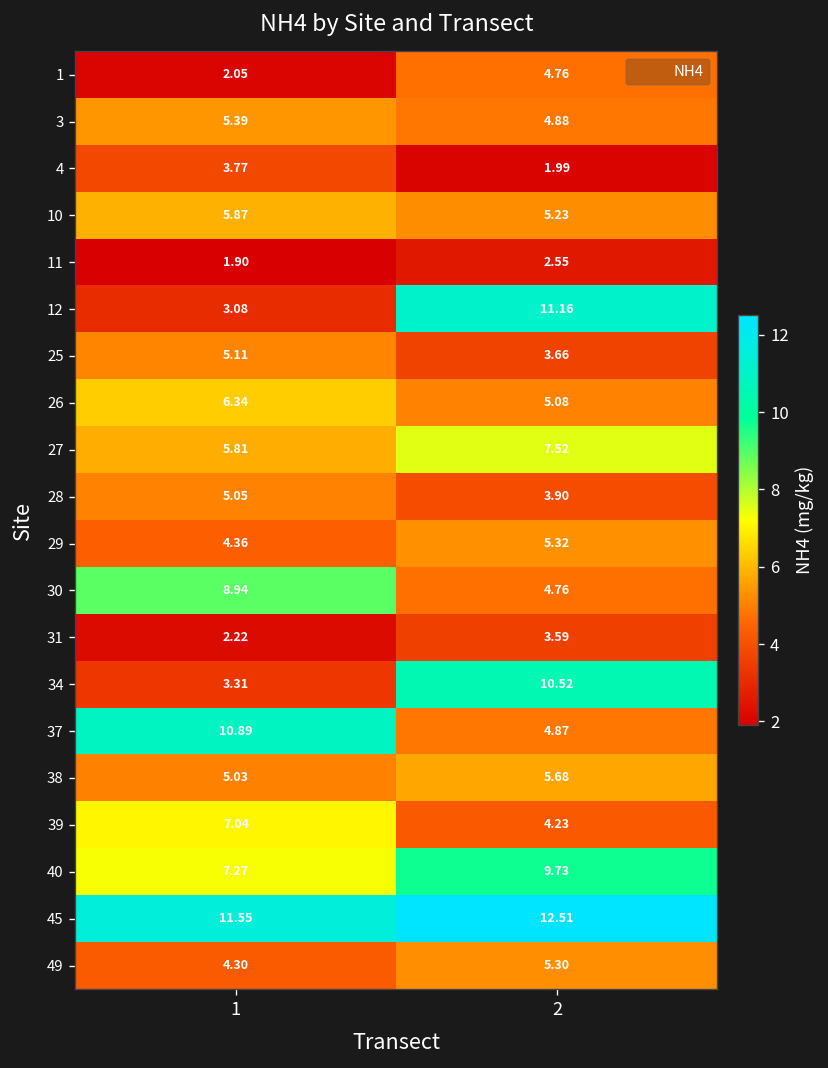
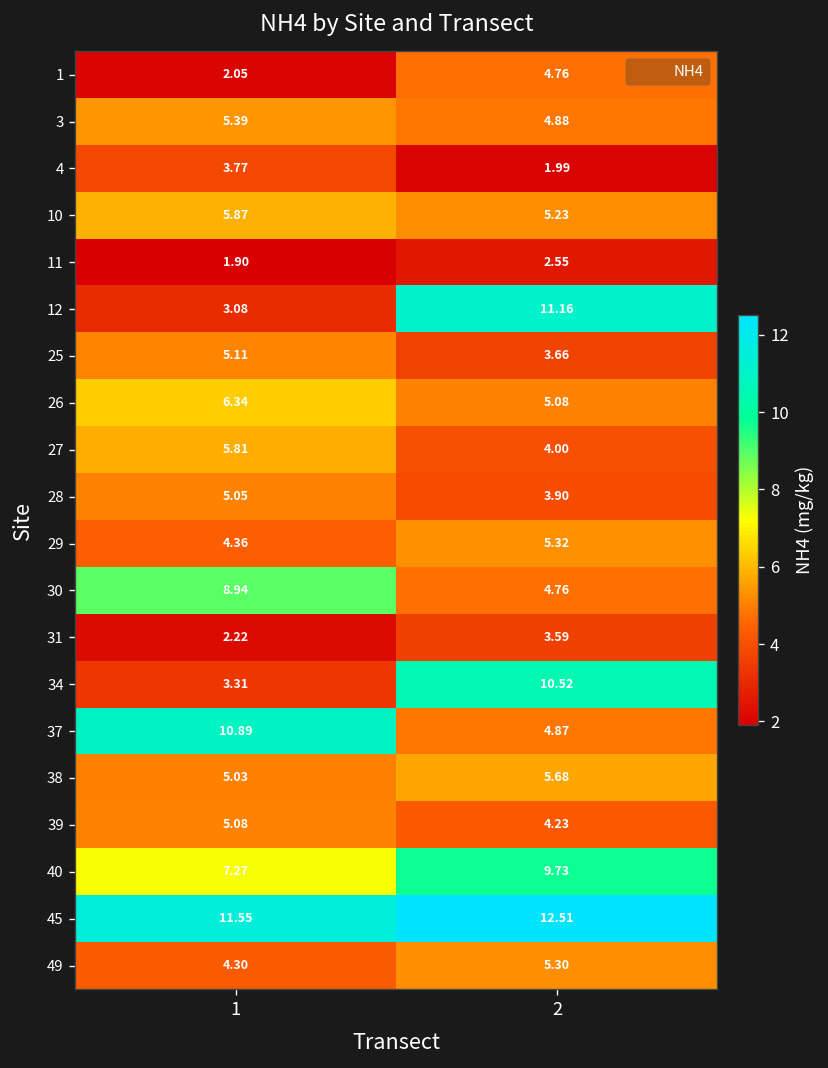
  {
    "1": {
      "1": 2.05,
      "2": 4.76
    },
    "3": {
      "1": 5.39,
      "2": 4.88
    },
    "4": {
      "1": 3.77,
      "2": 1.99
    },
    "10": {
      "1": 5.87,
      "2": 5.23
    },
    "11": {
      "1": 1.90,
      "2": 2.55
    },
    "12": {
      "1": 3.08,
      "2": 11.16
    },
    "25": {
      "1": 5.11,
      "2": 3.66
    },
    "26": {
      "1": 6.34,
      "2": 5.08
    },
    "27": {
      "1": 5.81,
-     "2": 7.52
+     "2": 4.00
    },
    "28": {
      "1": 5.05,
      "2": 3.90
    },
    "29": {
      "1": 4.36,
      "2": 5.32
    },
    "30": {
      "1": 8.94,
      "2": 4.76
    },
    "31": {
      "1": 2.22,
      "2": 3.59
    },
    "34": {
      "1": 3.31,
      "2": 10.52
    },
    "37": {
      "1": 10.89,
      "2": 4.87
    },
    "38": {
      "1": 5.03,
      "2": 5.68
    },
    "39": {
-     "1": 7.04,
+     "1": 5.08,
      "2": 4.23
    },
    "40": {
      "1": 7.27,
      "2": 9.73
    },
    "45": {
      "1": 11.55,
      "2": 12.51
    },
    "49": {
      "1": 4.30,
      "2": 5.30
    }
  }
